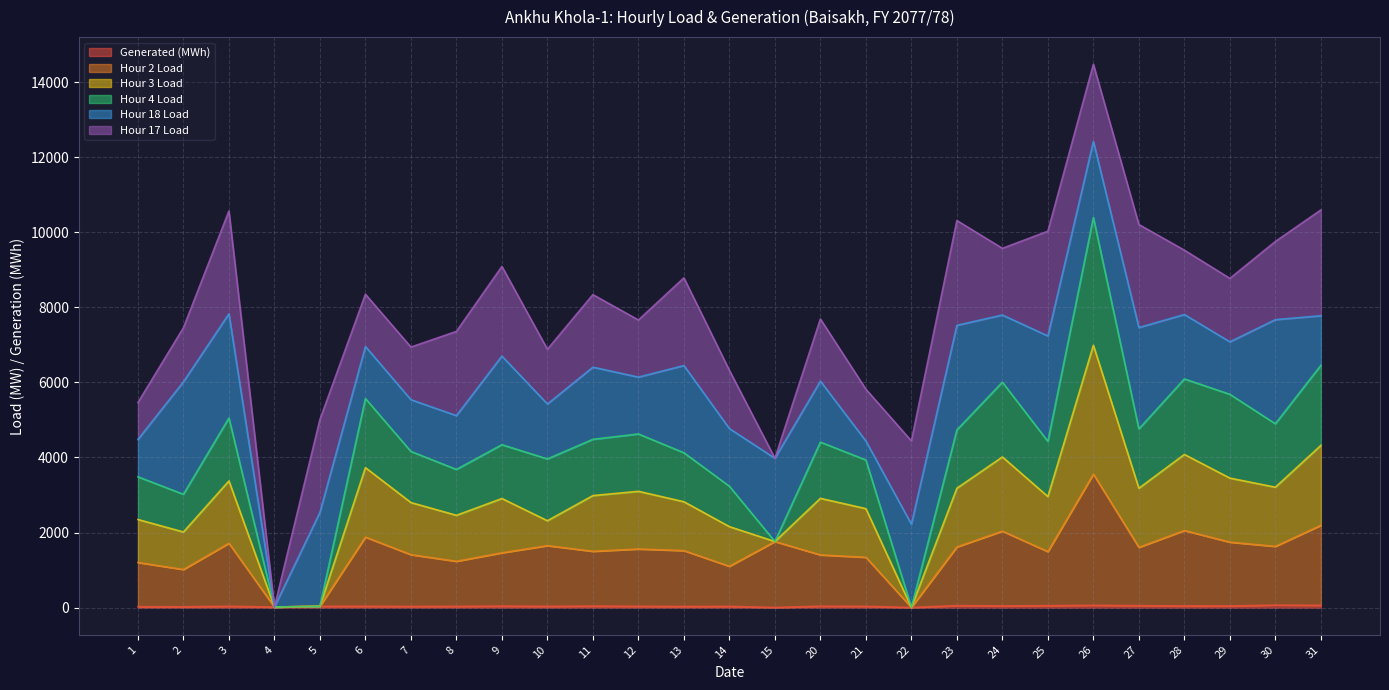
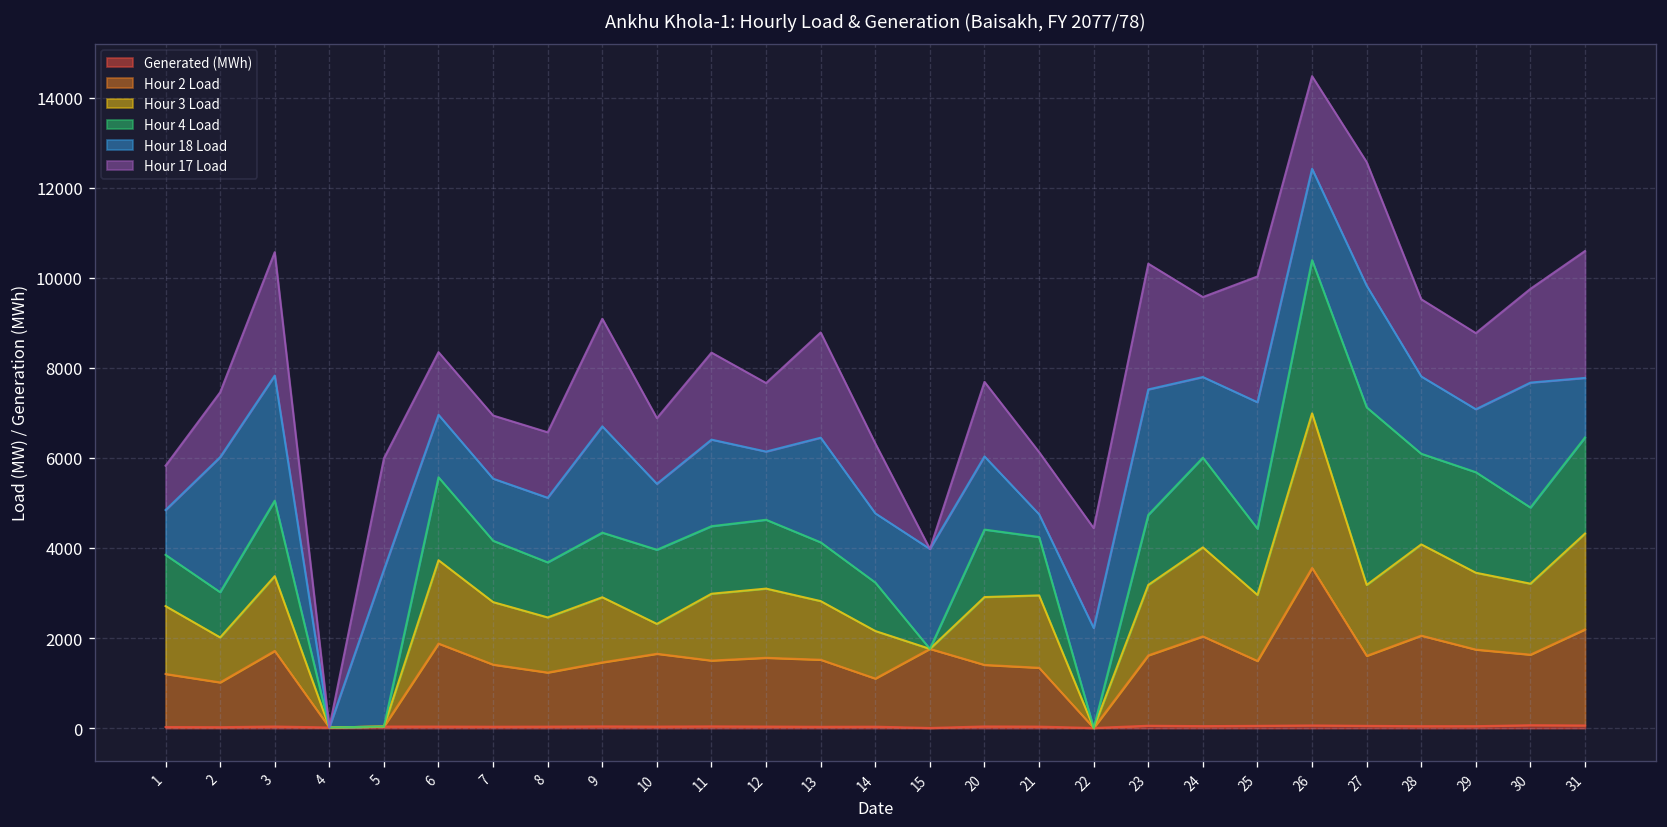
  {
    "Hour 3 Load": {
-     "1": 1100,
+     "1": 1500,
      "2": 1000,
      "3": 1700,
      "6": 1800,
      "7": 1400,
      "8": 1200,
      "9": 1400,
      "10": 700,
      "11": 1500,
      "12": 1500,
      "13": 1300,
      "14": 1100,
      "20": 1500,
-     "21": 1300,
+     "21": 1600,
      "23": 1600,
      "24": 2000,
      "25": 1500,
      "26": 3400,
      "27": 1600,
      "28": 2000,
      "29": 1700,
      "30": 1600,
      "31": 2100
    },
    "Hour 4 Load": {
      "1": 1100,
      "2": 1000,
      "3": 1700,
      "6": 1800,
      "7": 1400,
      "8": 1200,
      "9": 1400,
      "10": 1600,
      "11": 1500,
      "12": 1500,
      "13": 1300,
      "14": 1100,
      "20": 1500,
      "21": 1300,
      "23": 1600,
      "24": 2000,
      "25": 1500,
      "26": 3400,
-     "27": 1600,
+     "27": 3900,
      "28": 2000,
      "29": 2200,
      "30": 1700,
      "31": 2100
    },
    "Hour 18 Load": {
      "1": 1000,
      "2": 3000,
      "3": 2800,
-     "5": 2500,
+     "5": 3500,
      "6": 1400,
      "7": 1400,
      "8": 1400,
      "9": 2400,
      "10": 1500,
      "11": 1900,
      "12": 1500,
      "13": 2300,
      "14": 1500,
      "20": 1600,
      "21": 500,
      "22": 2200,
      "23": 2800,
      "24": 1800,
      "25": 2800,
      "26": 2000,
      "27": 2700,
      "28": 1700,
      "29": 1400,
      "30": 2800,
      "31": 1300
    },
    "Hour 17 Load": {
      "1": 1000,
      "2": 1400,
      "3": 2700,
      "5": 2500,
      "6": 1400,
      "7": 1400,
-     "8": 2200,
+     "8": 1500,
      "9": 2400,
      "10": 1500,
      "11": 1900,
      "12": 1500,
      "13": 2300,
      "14": 1600,
      "20": 1700,
      "21": 1400,
      "22": 2200,
      "23": 2800,
      "24": 1800,
      "25": 2800,
      "26": 2100,
      "27": 2700,
      "28": 1700,
      "29": 1700,
      "30": 2100,
      "31": 2800
    }
  }
